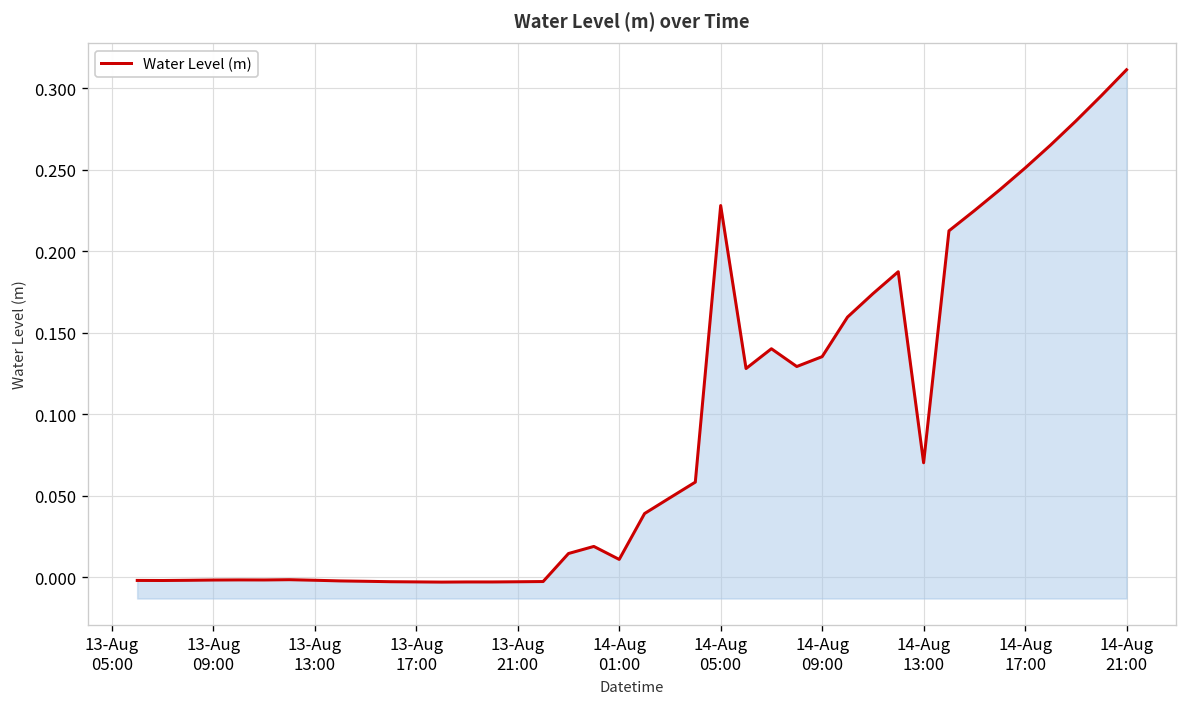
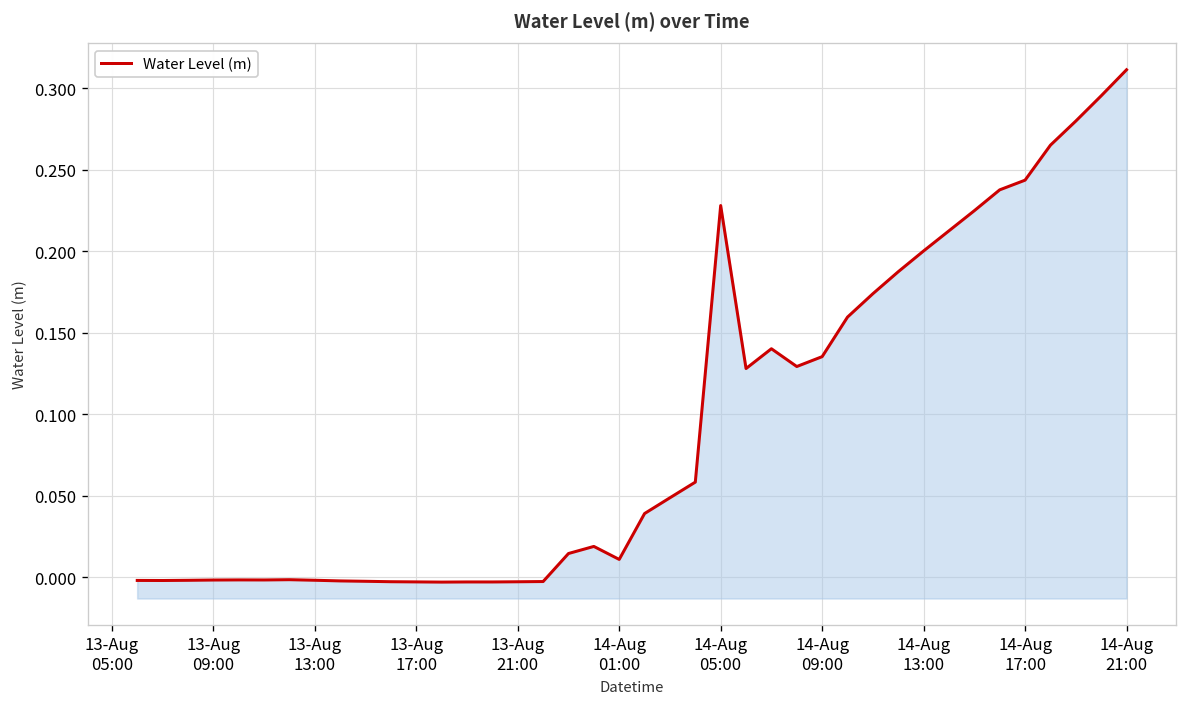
  {
    "13-Aug 09:00": -0.002,
    "13-Aug 13:00": -0.002,
    "13-Aug 17:00": -0.003,
    "13-Aug 21:00": -0.003,
    "14-Aug 01:00": 0.011,
    "14-Aug 05:00": 0.228,
    "14-Aug 09:00": 0.135,
-   "14-Aug 13:00": 0.070,
-   "14-Aug 17:00": 0.251,
+   "14-Aug 13:00": 0.200,
+   "14-Aug 17:00": 0.244,
    "14-Aug 21:00": 0.311
  }
